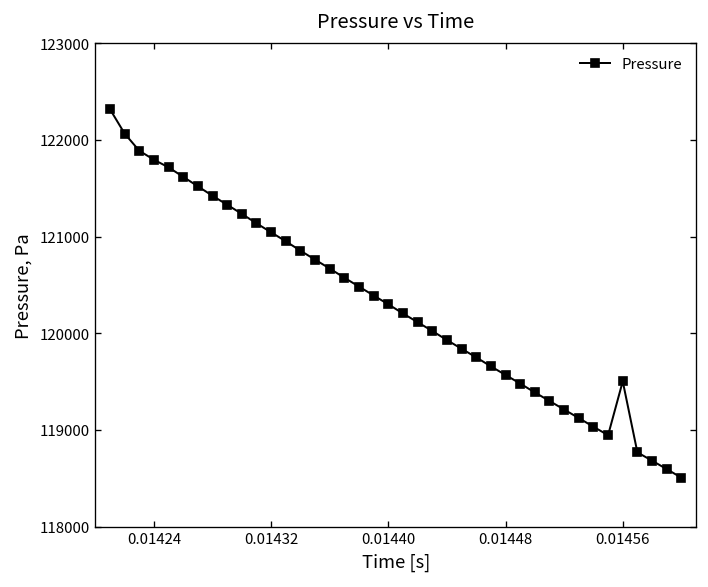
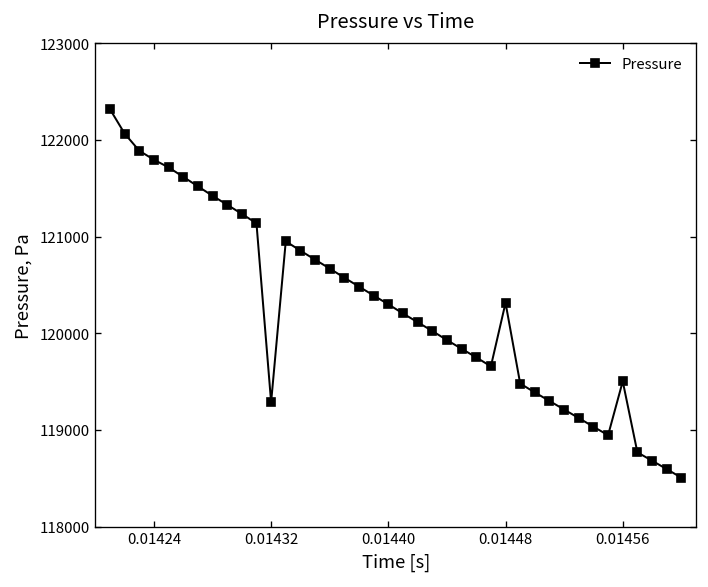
  {
    "0.01424": 121800,
-   "0.01432": 121000,
+   "0.01432": 119300,
    "0.01440": 120300,
-   "0.01448": 119600,
+   "0.01448": 120300,
    "0.01456": 119500
  }
